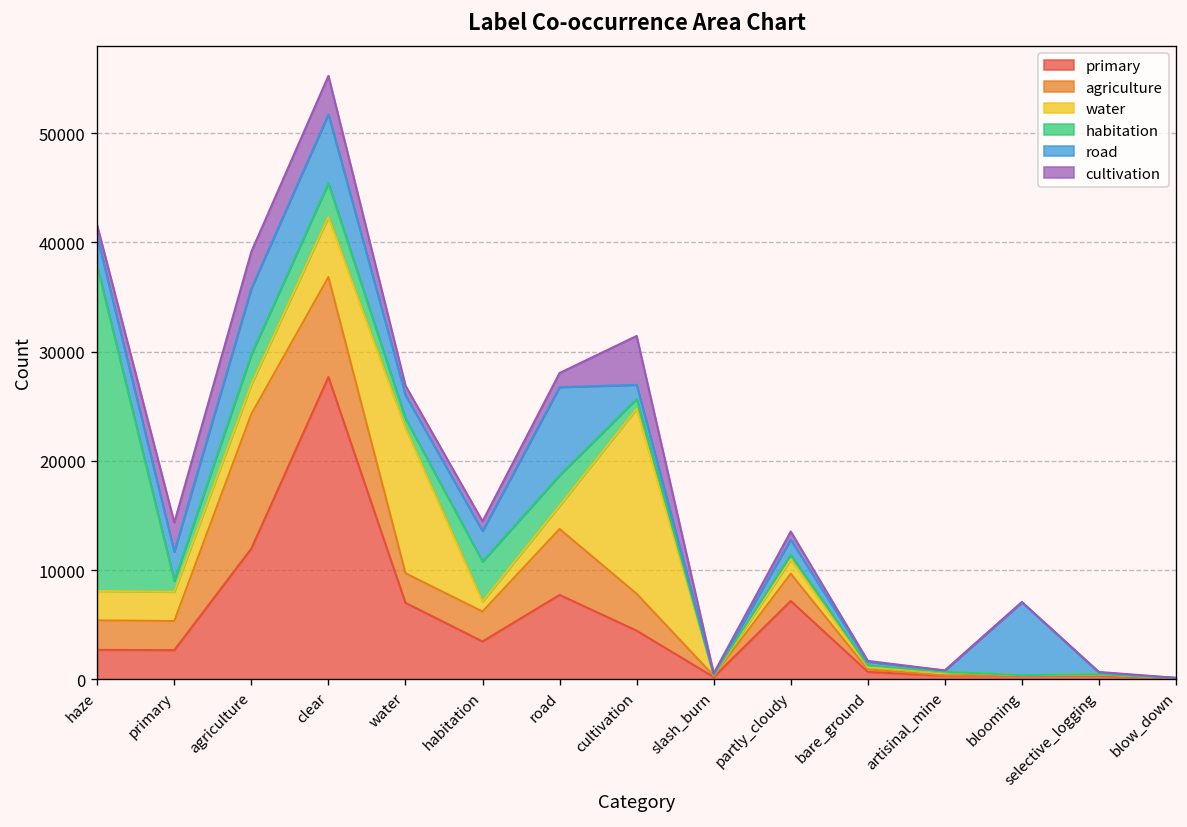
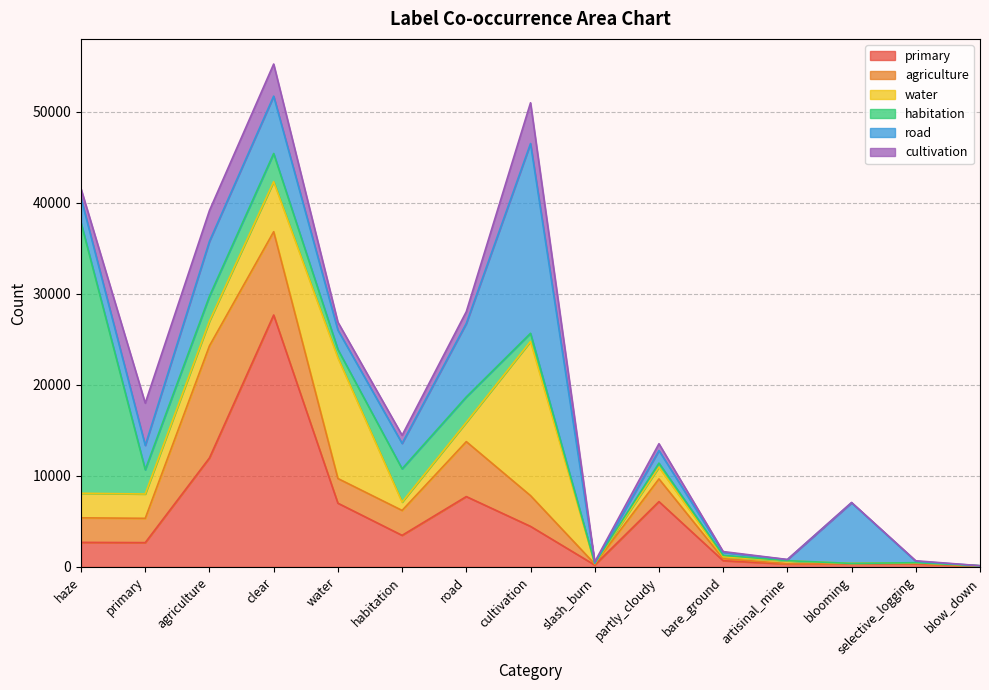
  {
    "water": {
      "haze": 3000,
      "primary": 3000,
      "agriculture": 3000,
      "clear": 6000,
      "water": 13000,
      "habitation": 1000,
      "road": 2000,
      "cultivation": 17000,
      "partly_cloudy": 1000
    },
    "habitation": {
      "haze": 30000,
-     "primary": 1000,
+     "primary": 3000,
      "agriculture": 3000,
      "clear": 3000,
      "water": 1000,
      "habitation": 4000,
      "road": 3000,
      "cultivation": 1000,
      "partly_cloudy": 0
    },
    "road": {
      "haze": 3000,
      "primary": 3000,
      "agriculture": 6000,
      "clear": 6000,
      "water": 2000,
      "habitation": 3000,
      "road": 8000,
-     "cultivation": 1000,
+     "cultivation": 21000,
      "partly_cloudy": 1000
    },
    "cultivation": {
      "haze": 1000,
-     "primary": 3000,
+     "primary": 5000,
      "agriculture": 3000,
      "clear": 4000,
      "water": 1000,
      "habitation": 1000,
      "road": 1000,
      "cultivation": 4000,
      "partly_cloudy": 1000
    }
  }
